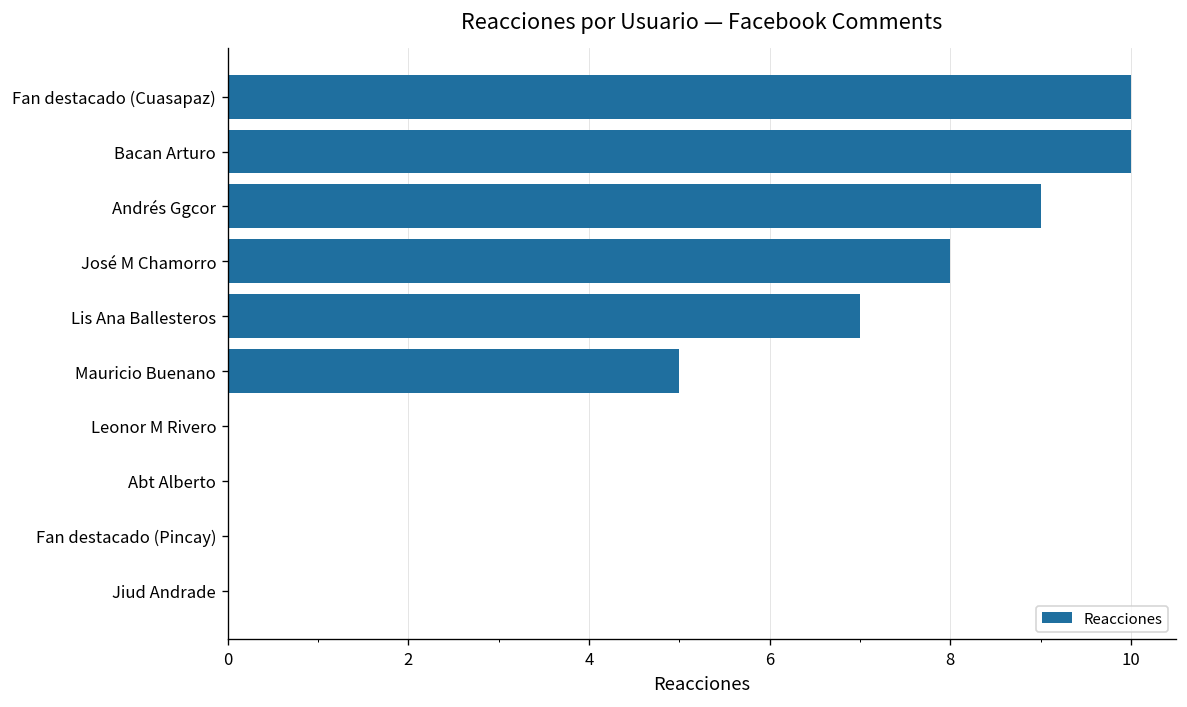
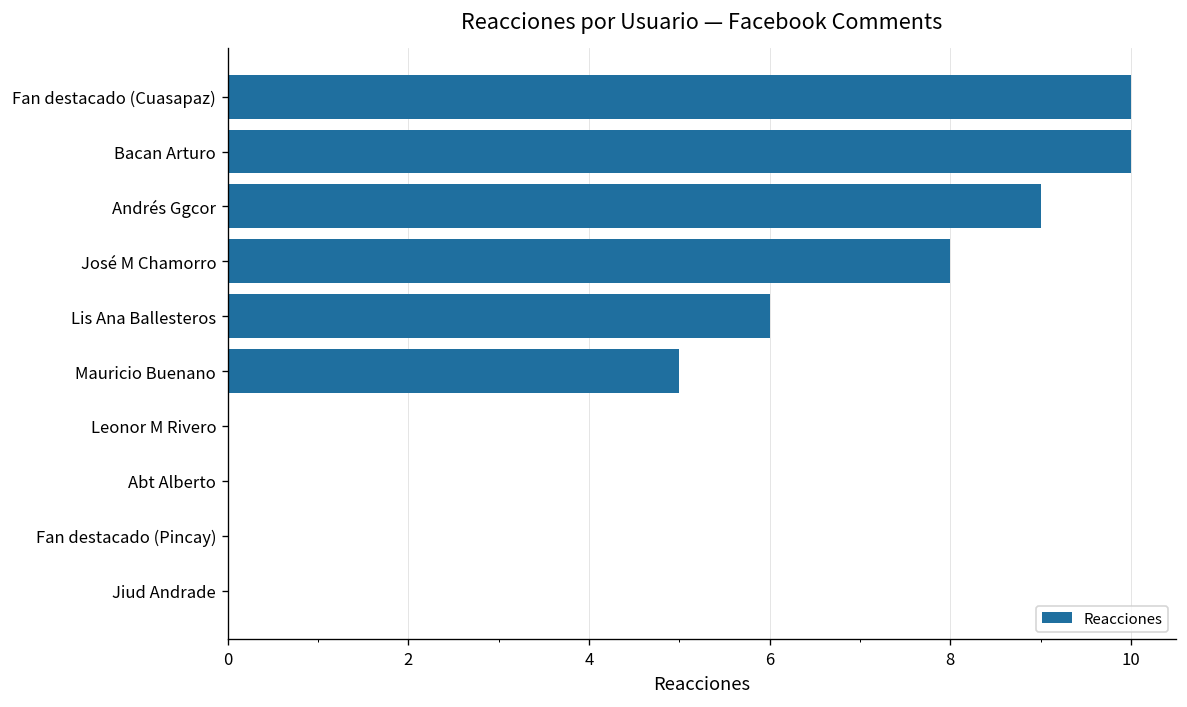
  {
    "Fan destacado (Cuasapaz)": 10,
    "Bacan Arturo": 10,
    "Andrés Ggcor": 9,
    "José M Chamorro": 8,
-   "Lis Ana Ballesteros": 7,
+   "Lis Ana Ballesteros": 6,
    "Mauricio Buenano": 5,
    "Leonor M Rivero": 0,
    "Abt Alberto": 0,
    "Fan destacado (Pincay)": 0,
    "Jiud Andrade": 0
  }
